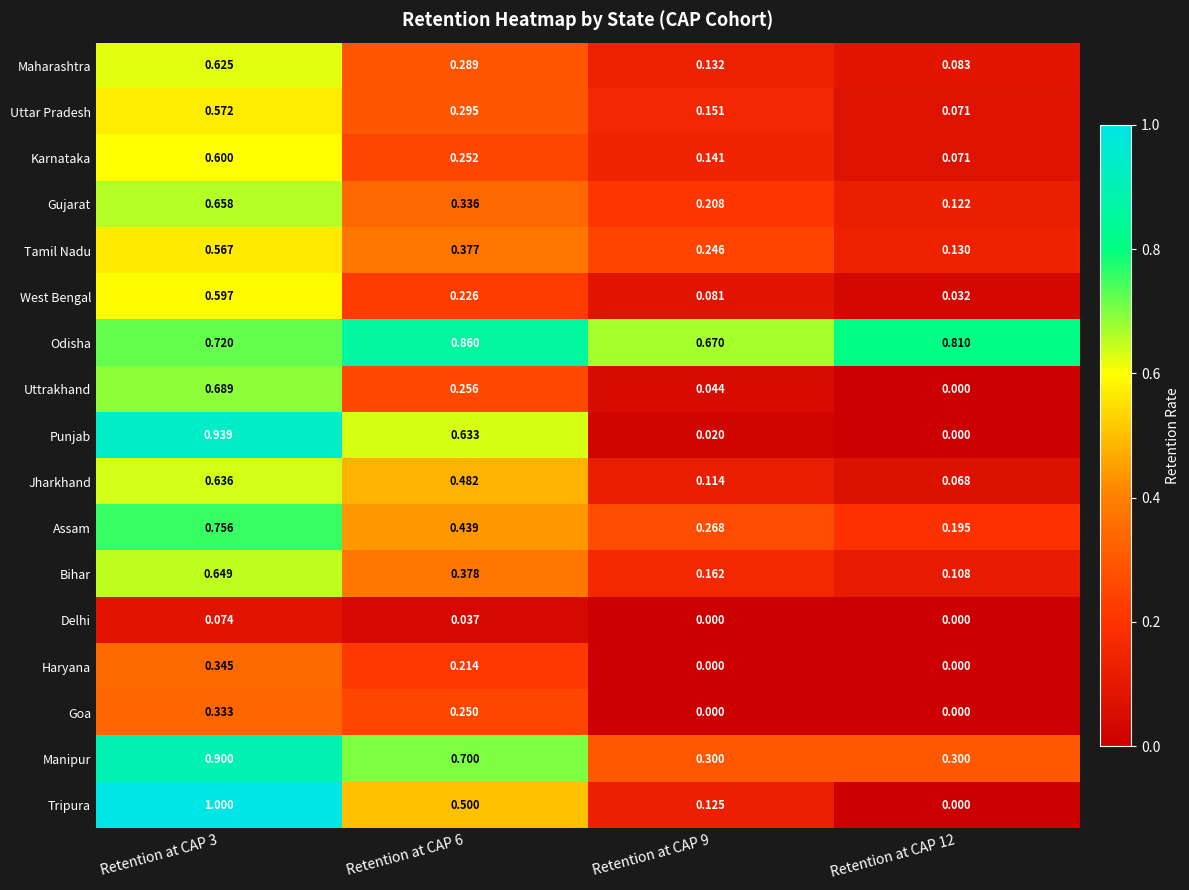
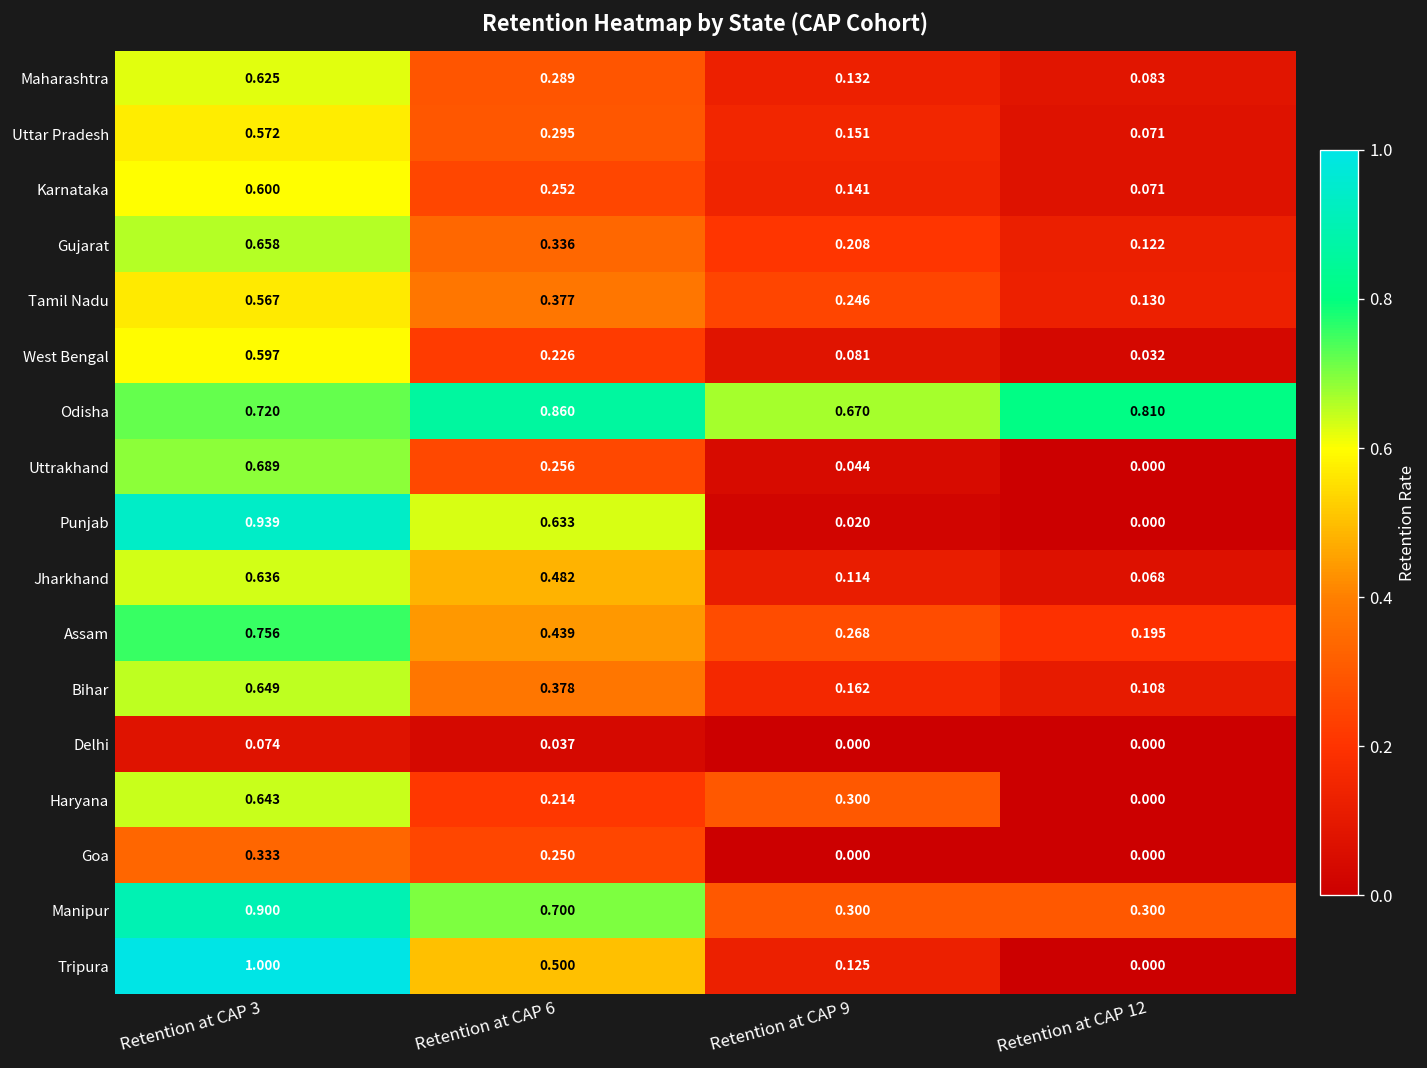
  {
    "Maharashtra": {
      "Retention at CAP 3": 0.625,
      "Retention at CAP 6": 0.289,
      "Retention at CAP 9": 0.132,
      "Retention at CAP 12": 0.083
    },
    "Uttar Pradesh": {
      "Retention at CAP 3": 0.572,
      "Retention at CAP 6": 0.295,
      "Retention at CAP 9": 0.151,
      "Retention at CAP 12": 0.071
    },
    "Karnataka": {
      "Retention at CAP 3": 0.600,
      "Retention at CAP 6": 0.252,
      "Retention at CAP 9": 0.141,
      "Retention at CAP 12": 0.071
    },
    "Gujarat": {
      "Retention at CAP 3": 0.658,
      "Retention at CAP 6": 0.336,
      "Retention at CAP 9": 0.208,
      "Retention at CAP 12": 0.122
    },
    "Tamil Nadu": {
      "Retention at CAP 3": 0.567,
      "Retention at CAP 6": 0.377,
      "Retention at CAP 9": 0.246,
      "Retention at CAP 12": 0.130
    },
    "West Bengal": {
      "Retention at CAP 3": 0.597,
      "Retention at CAP 6": 0.226,
      "Retention at CAP 9": 0.081,
      "Retention at CAP 12": 0.032
    },
    "Odisha": {
      "Retention at CAP 3": 0.720,
      "Retention at CAP 6": 0.860,
      "Retention at CAP 9": 0.670,
      "Retention at CAP 12": 0.810
    },
    "Uttrakhand": {
      "Retention at CAP 3": 0.689,
      "Retention at CAP 6": 0.256,
      "Retention at CAP 9": 0.044,
      "Retention at CAP 12": 0.000
    },
    "Punjab": {
      "Retention at CAP 3": 0.939,
      "Retention at CAP 6": 0.633,
      "Retention at CAP 9": 0.020,
      "Retention at CAP 12": 0.000
    },
    "Jharkhand": {
      "Retention at CAP 3": 0.636,
      "Retention at CAP 6": 0.482,
      "Retention at CAP 9": 0.114,
      "Retention at CAP 12": 0.068
    },
    "Assam": {
      "Retention at CAP 3": 0.756,
      "Retention at CAP 6": 0.439,
      "Retention at CAP 9": 0.268,
      "Retention at CAP 12": 0.195
    },
    "Bihar": {
      "Retention at CAP 3": 0.649,
      "Retention at CAP 6": 0.378,
      "Retention at CAP 9": 0.162,
      "Retention at CAP 12": 0.108
    },
    "Delhi": {
      "Retention at CAP 3": 0.074,
      "Retention at CAP 6": 0.037,
      "Retention at CAP 9": 0.000,
      "Retention at CAP 12": 0.000
    },
    "Haryana": {
-     "Retention at CAP 3": 0.345,
+     "Retention at CAP 3": 0.643,
      "Retention at CAP 6": 0.214,
-     "Retention at CAP 9": 0.000,
+     "Retention at CAP 9": 0.300,
      "Retention at CAP 12": 0.000
    },
    "Goa": {
      "Retention at CAP 3": 0.333,
      "Retention at CAP 6": 0.250,
      "Retention at CAP 9": 0.000,
      "Retention at CAP 12": 0.000
    },
    "Manipur": {
      "Retention at CAP 3": 0.900,
      "Retention at CAP 6": 0.700,
      "Retention at CAP 9": 0.300,
      "Retention at CAP 12": 0.300
    },
    "Tripura": {
      "Retention at CAP 3": 1.000,
      "Retention at CAP 6": 0.500,
      "Retention at CAP 9": 0.125,
      "Retention at CAP 12": 0.000
    }
  }
